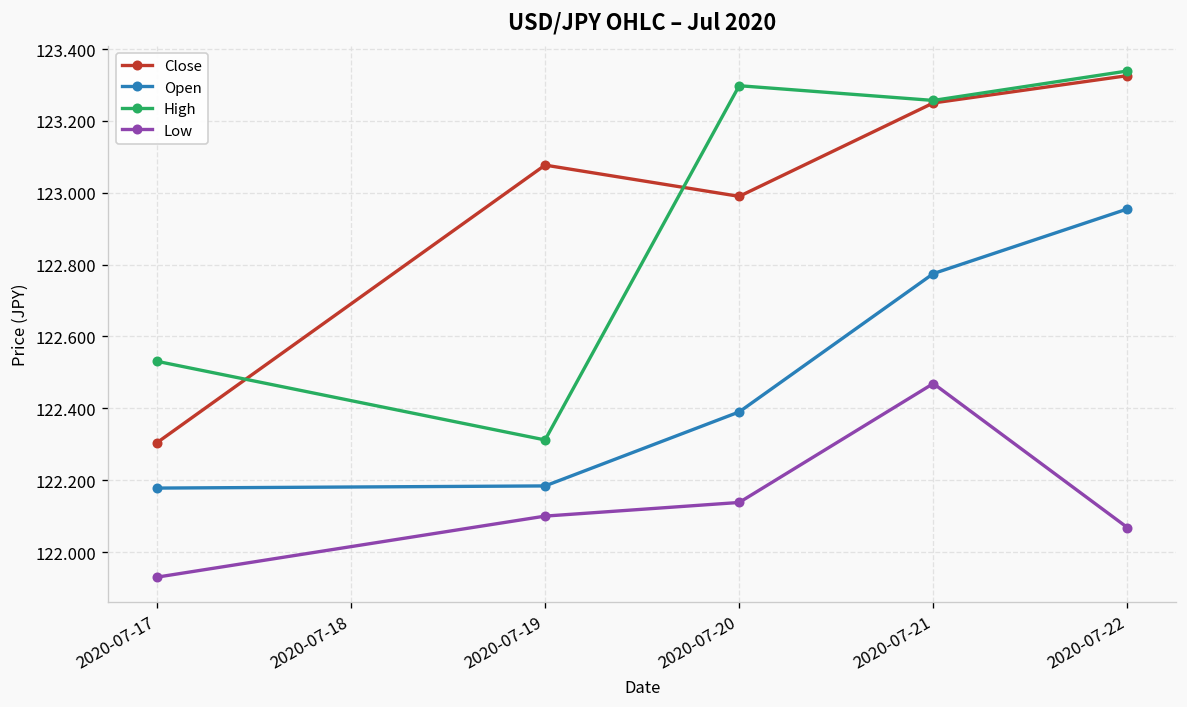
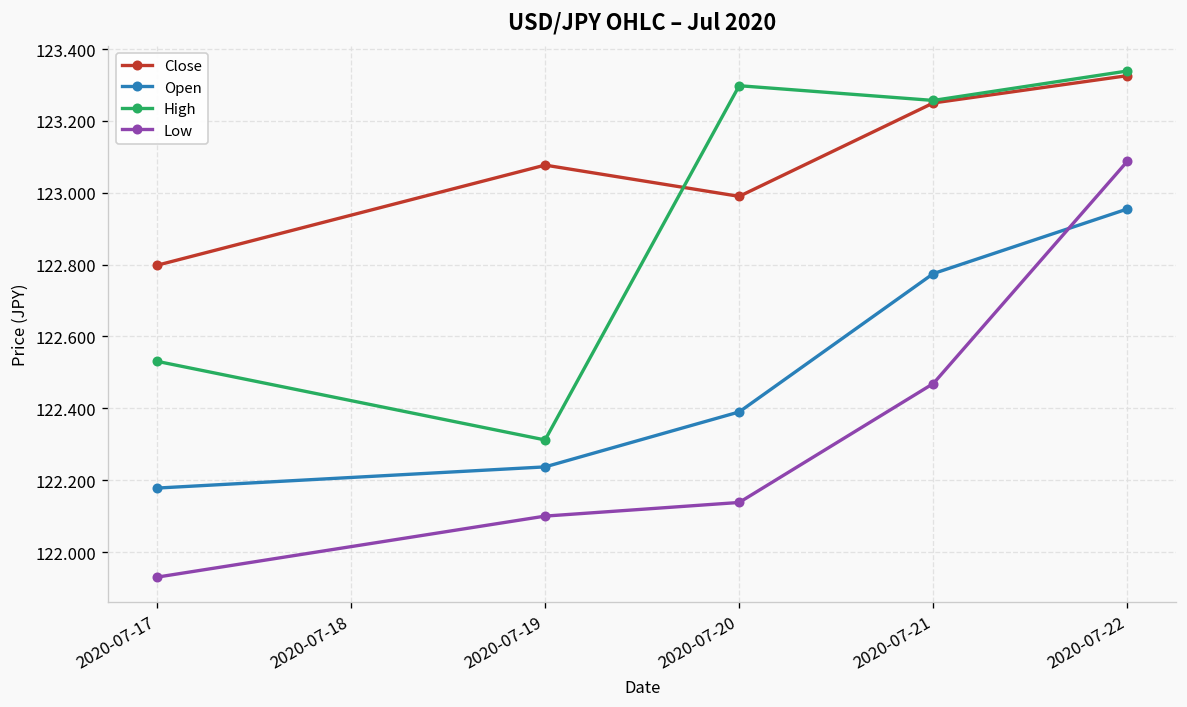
  {
    "Close": {
-     "2020-07-17": 122.30,
+     "2020-07-17": 122.80,
      "2020-07-19": 123.08,
      "2020-07-20": 122.99,
      "2020-07-22": 123.33
    },
    "Open": {
      "2020-07-17": 122.18,
-     "2020-07-19": 122.18,
+     "2020-07-19": 122.24,
      "2020-07-20": 122.39,
      "2020-07-21": 122.78,
      "2020-07-22": 122.96
    },
    "High": {
      "2020-07-17": 122.53,
      "2020-07-19": 122.31,
      "2020-07-20": 123.30,
      "2020-07-22": 123.34
    },
    "Low": {
      "2020-07-17": 121.93,
      "2020-07-19": 122.10,
      "2020-07-20": 122.14,
      "2020-07-21": 122.47,
-     "2020-07-22": 122.07
+     "2020-07-22": 123.09
    }
  }
